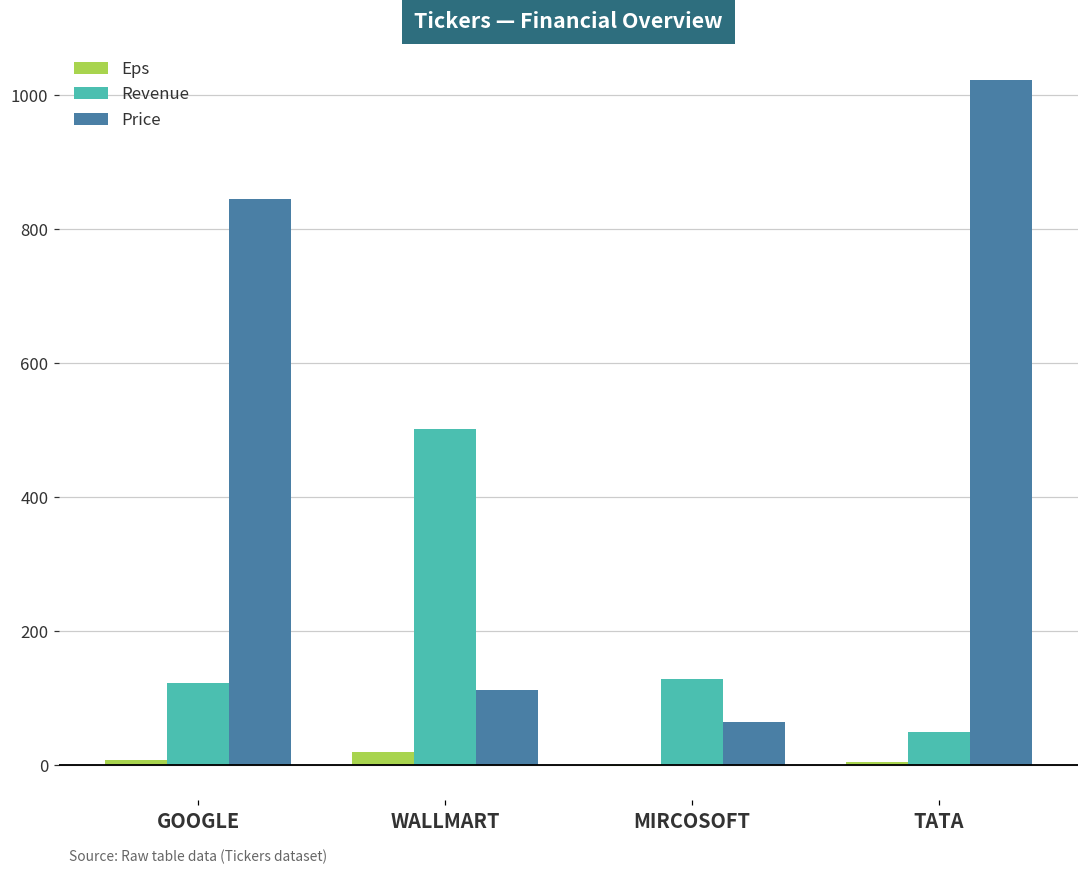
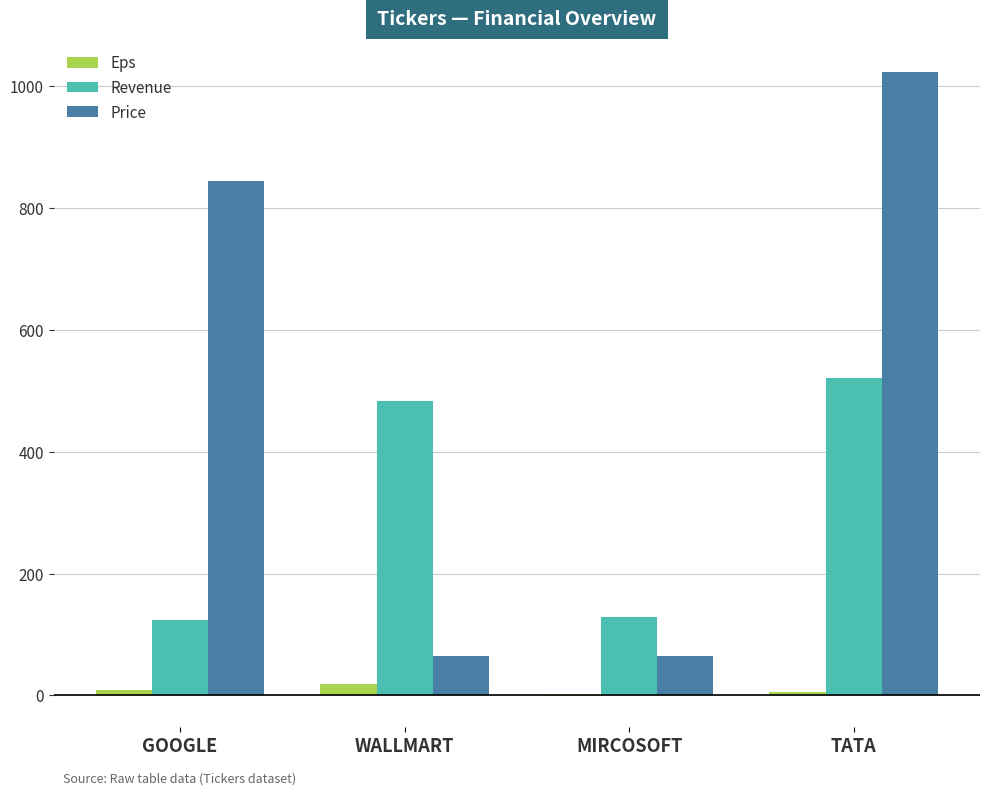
  {
    "Eps": {
      "GOOGLE": 10,
      "WALLMART": 20,
      "TATA": 10
    },
    "Revenue": {
      "GOOGLE": 120,
-     "WALLMART": 500,
+     "WALLMART": 480,
      "MIRCOSOFT": 130,
-     "TATA": 50
+     "TATA": 520
    },
    "Price": {
      "GOOGLE": 850,
-     "WALLMART": 110,
+     "WALLMART": 70,
      "MIRCOSOFT": 60,
      "TATA": 1020
    }
  }
